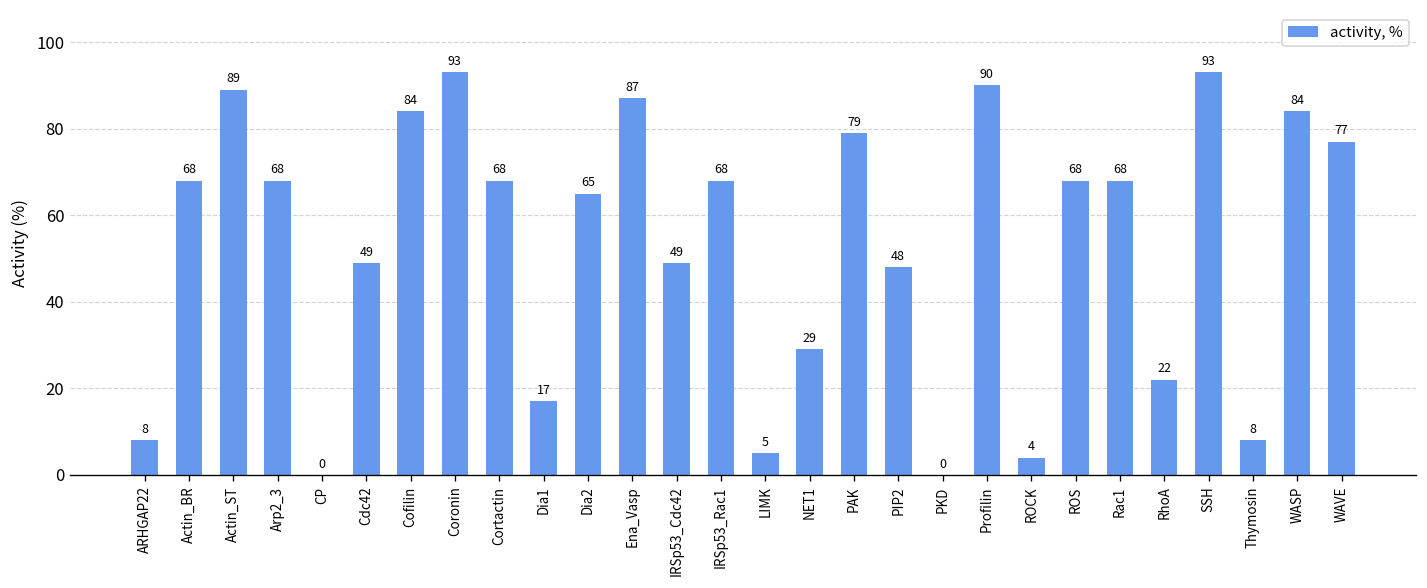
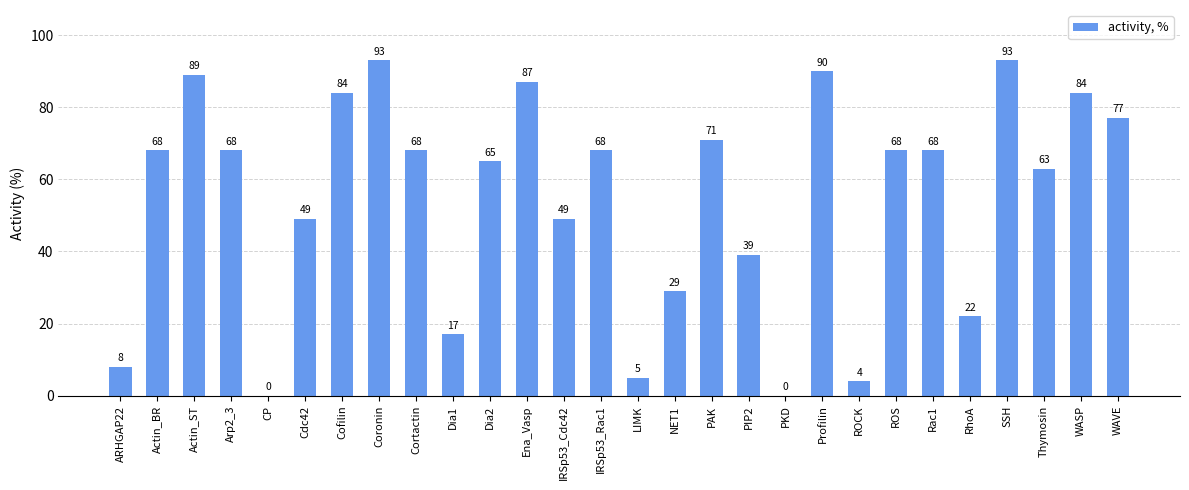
  {
    "ARHGAP22": 8,
    "Actin_BR": 68,
    "Actin_ST": 89,
    "Arp2_3": 68,
    "CP": 0,
    "Cdc42": 49,
    "Cofilin": 84,
    "Coronin": 93,
    "Cortactin": 68,
    "Dia1": 17,
    "Dia2": 65,
    "Ena_Vasp": 87,
    "IRSp53_Cdc42": 49,
    "IRSp53_Rac1": 68,
    "LIMK": 5,
    "NET1": 29,
-   "PAK": 79,
-   "PIP2": 48,
+   "PAK": 71,
+   "PIP2": 39,
    "PKD": 0,
    "Profilin": 90,
    "ROCK": 4,
    "ROS": 68,
    "Rac1": 68,
    "RhoA": 22,
    "SSH": 93,
-   "Thymosin": 8,
+   "Thymosin": 63,
    "WASP": 84,
    "WAVE": 77
  }
